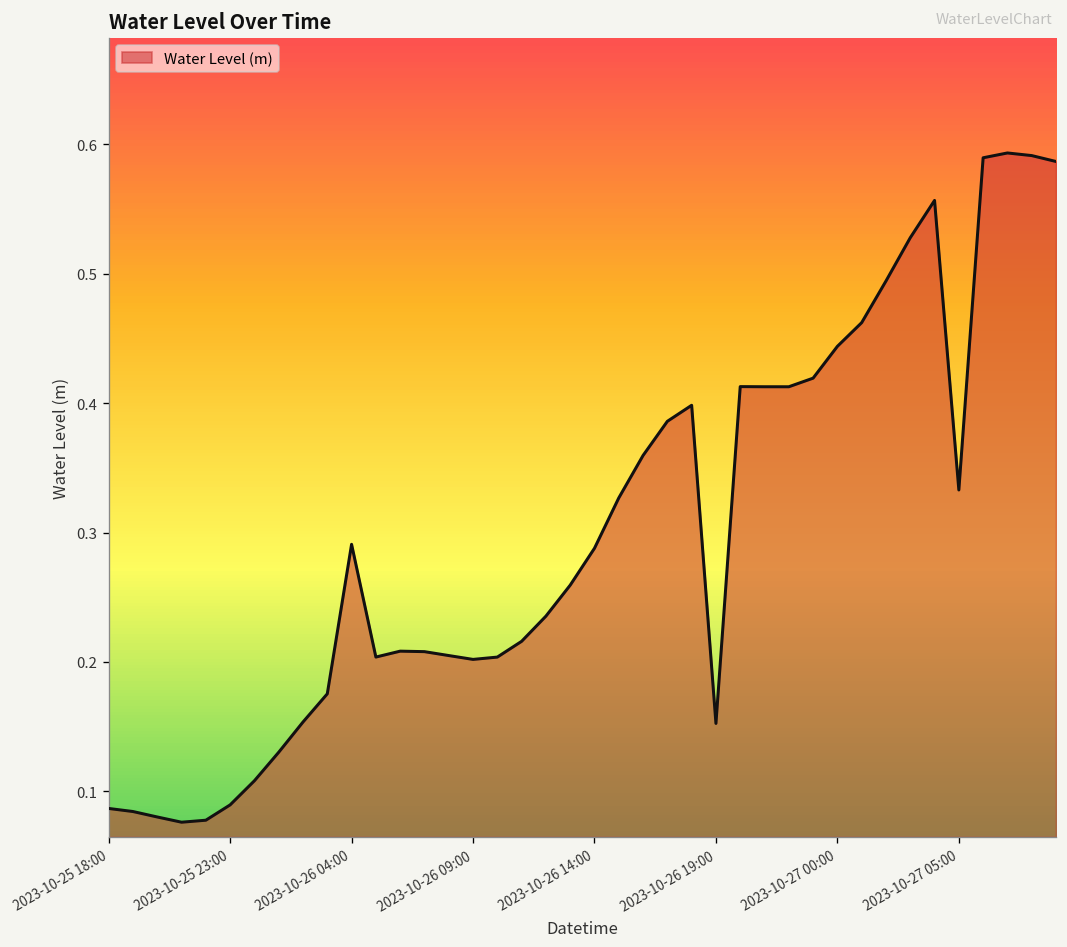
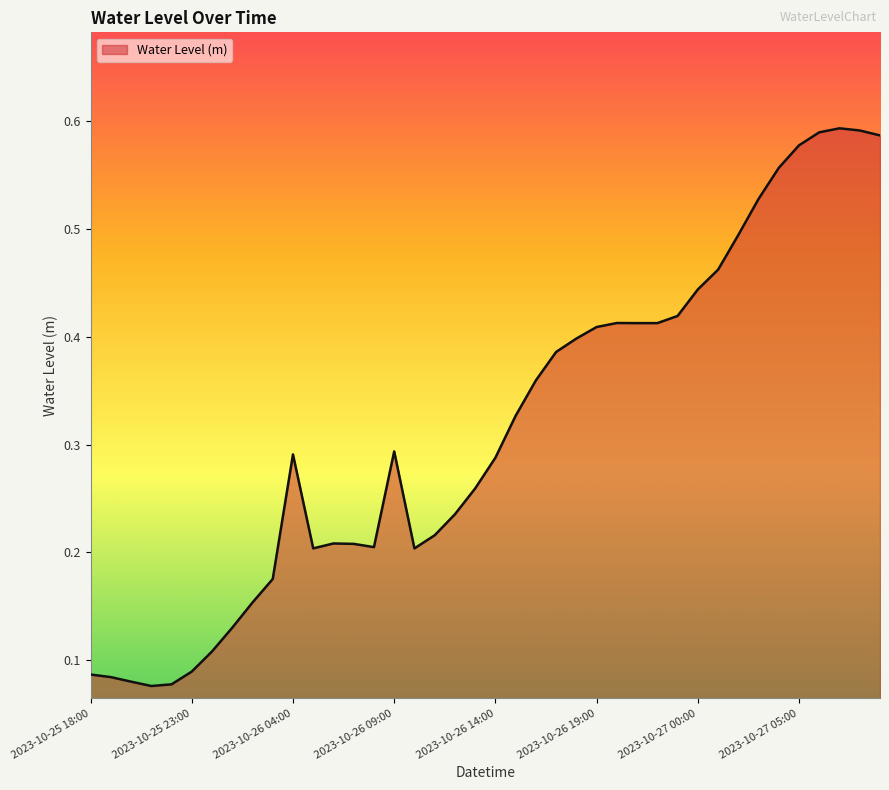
  {
    "2023-10-25 18:00": 0.087,
    "2023-10-25 23:00": 0.090,
    "2023-10-26 04:00": 0.291,
-   "2023-10-26 09:00": 0.202,
+   "2023-10-26 09:00": 0.294,
    "2023-10-26 14:00": 0.288,
-   "2023-10-26 19:00": 0.152,
+   "2023-10-26 19:00": 0.409,
    "2023-10-27 00:00": 0.444,
-   "2023-10-27 05:00": 0.333
+   "2023-10-27 05:00": 0.578
  }
